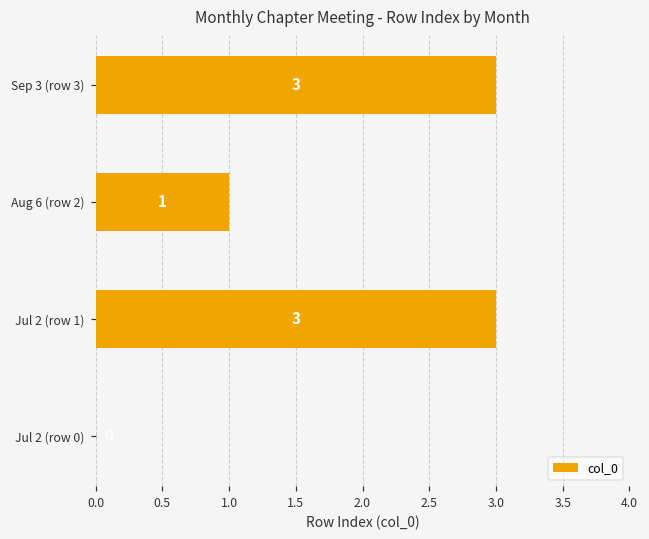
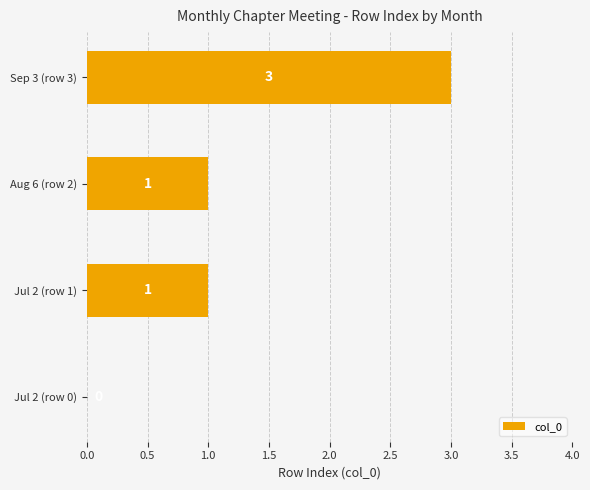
  {
    "Sep 3 (row 3)": 3,
    "Aug 6 (row 2)": 1,
-   "Jul 2 (row 1)": 3
+   "Jul 2 (row 1)": 1
  }
